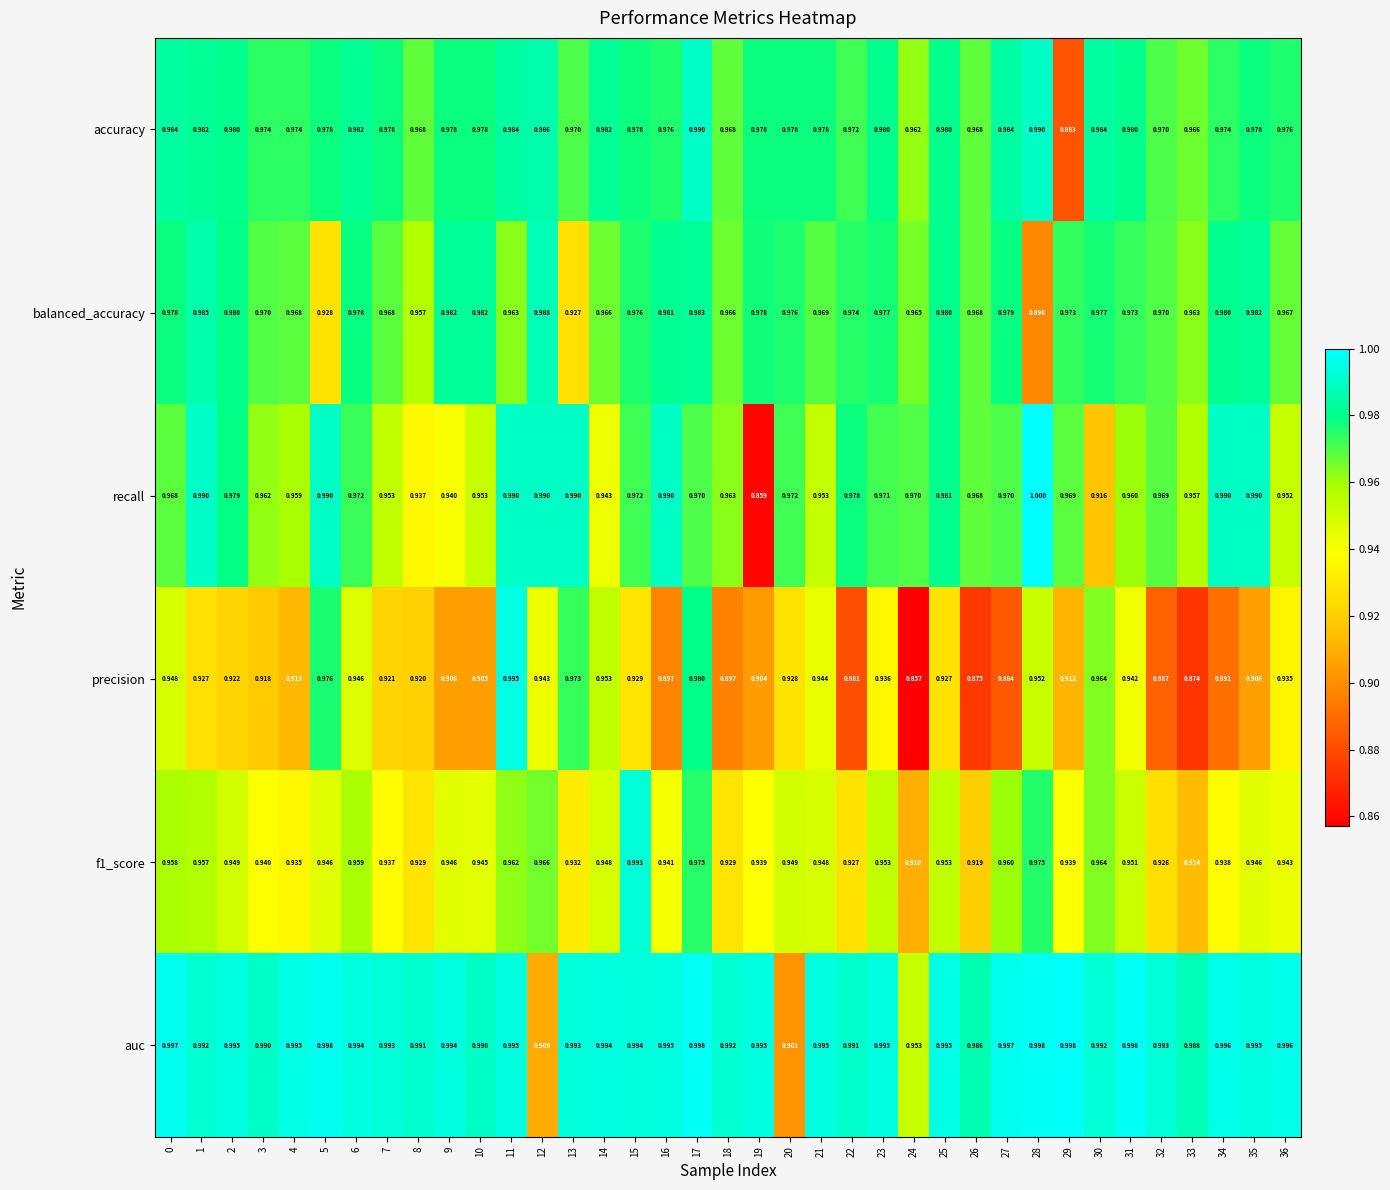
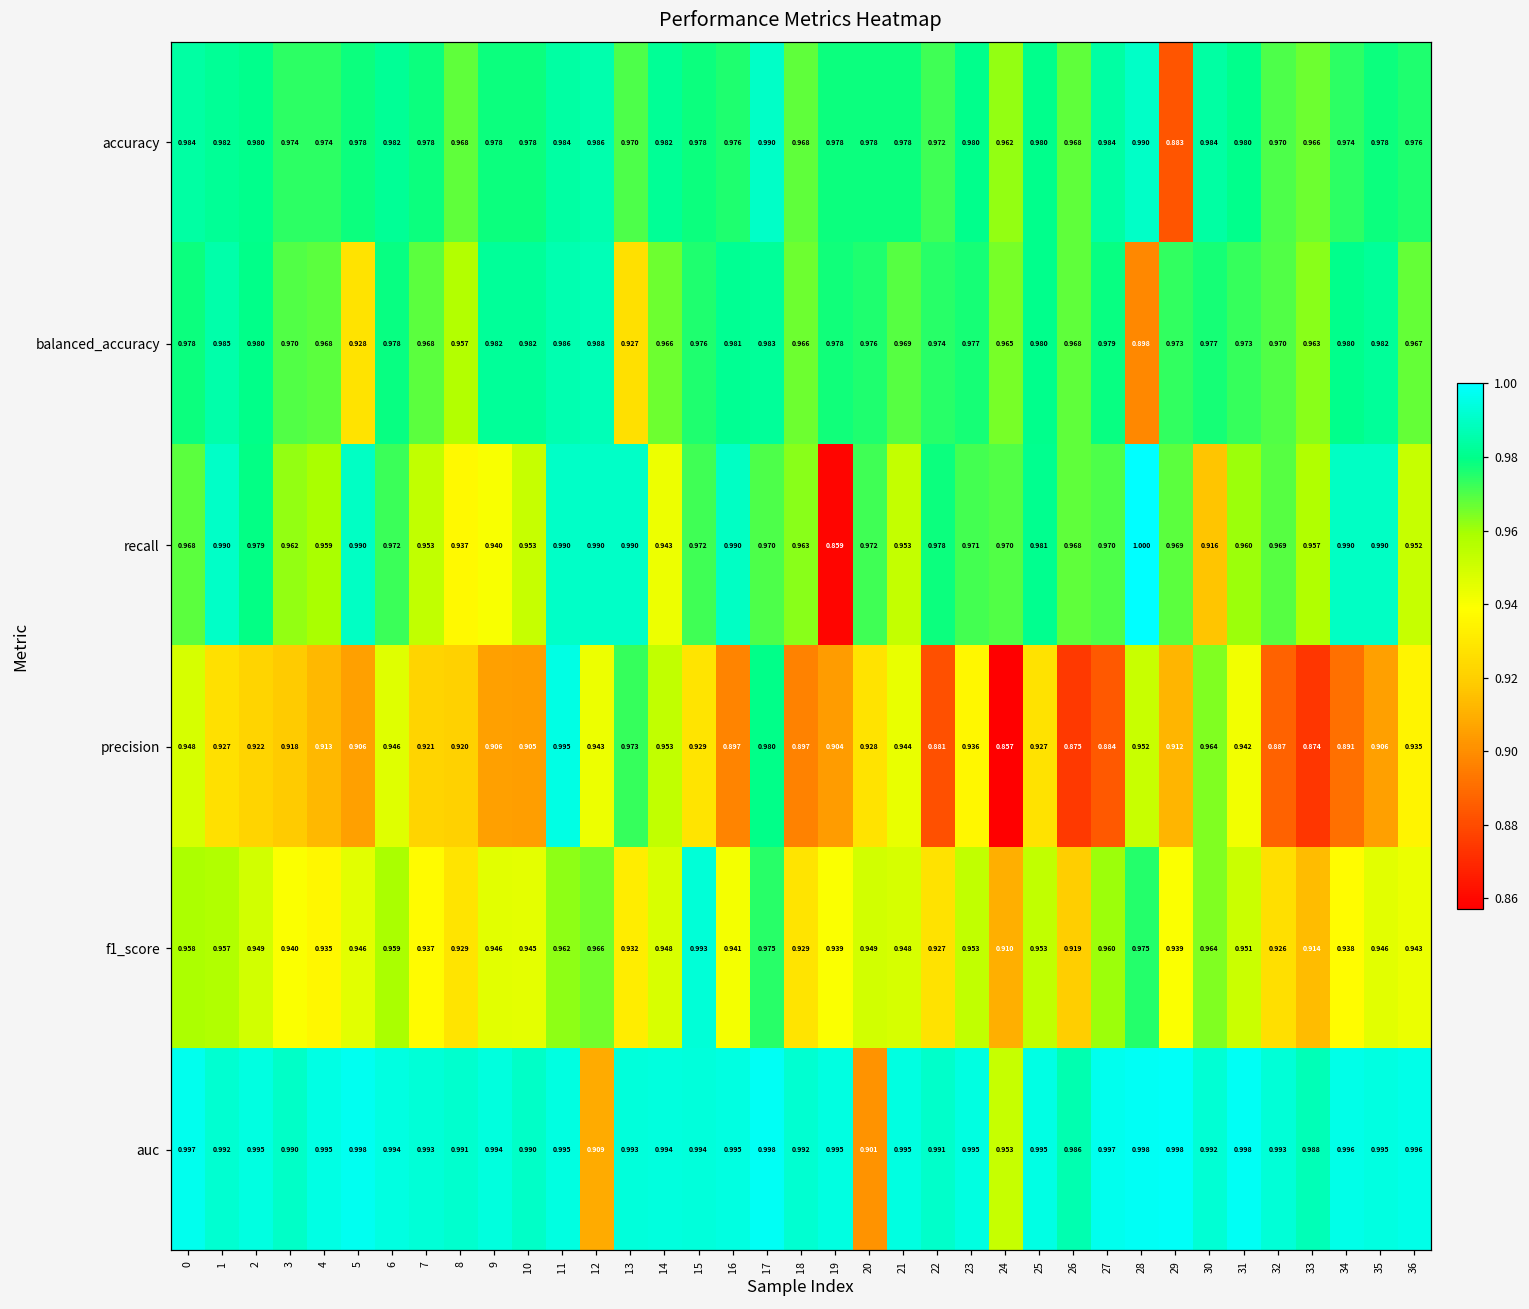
  {
    "balanced_accuracy": {
      "0": 0.978,
      "1": 0.985,
      "2": 0.980,
      "3": 0.970,
      "4": 0.968,
      "5": 0.928,
      "6": 0.978,
      "7": 0.968,
      "8": 0.957,
      "9": 0.982,
      "10": 0.982,
-     "11": 0.963,
+     "11": 0.986,
      "12": 0.988,
      "13": 0.927,
      "14": 0.966,
      "15": 0.976,
      "16": 0.981,
      "17": 0.983,
      "18": 0.966,
      "19": 0.978,
      "20": 0.976,
      "21": 0.969,
      "22": 0.974,
      "23": 0.977,
      "24": 0.965,
      "25": 0.980,
      "26": 0.968,
      "27": 0.979,
      "28": 0.898,
      "29": 0.973,
      "30": 0.977,
      "31": 0.973,
      "32": 0.970,
      "33": 0.963,
      "34": 0.980,
      "35": 0.982,
      "36": 0.967
    },
    "precision": {
      "0": 0.948,
      "1": 0.927,
      "2": 0.922,
      "3": 0.918,
      "4": 0.913,
-     "5": 0.976,
+     "5": 0.906,
      "6": 0.946,
      "7": 0.921,
      "8": 0.920,
      "9": 0.906,
      "10": 0.905,
      "11": 0.995,
      "12": 0.943,
      "13": 0.973,
      "14": 0.953,
      "15": 0.929,
      "16": 0.897,
      "17": 0.980,
      "18": 0.897,
      "19": 0.904,
      "20": 0.928,
      "21": 0.944,
      "22": 0.881,
      "23": 0.936,
      "24": 0.857,
      "25": 0.927,
      "26": 0.875,
      "27": 0.884,
      "28": 0.952,
      "29": 0.912,
      "30": 0.964,
      "31": 0.942,
      "32": 0.887,
      "33": 0.874,
      "34": 0.891,
      "35": 0.906,
      "36": 0.935
    }
  }
